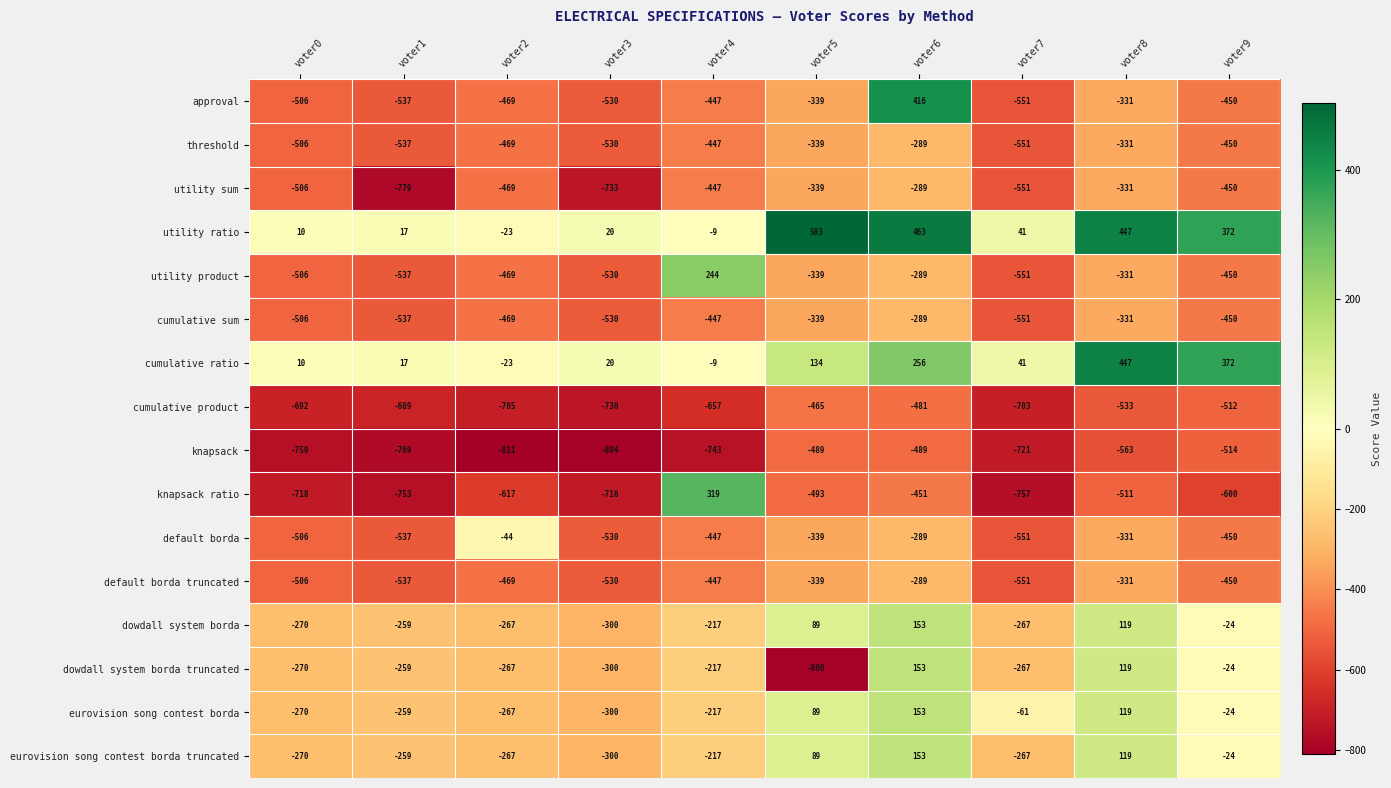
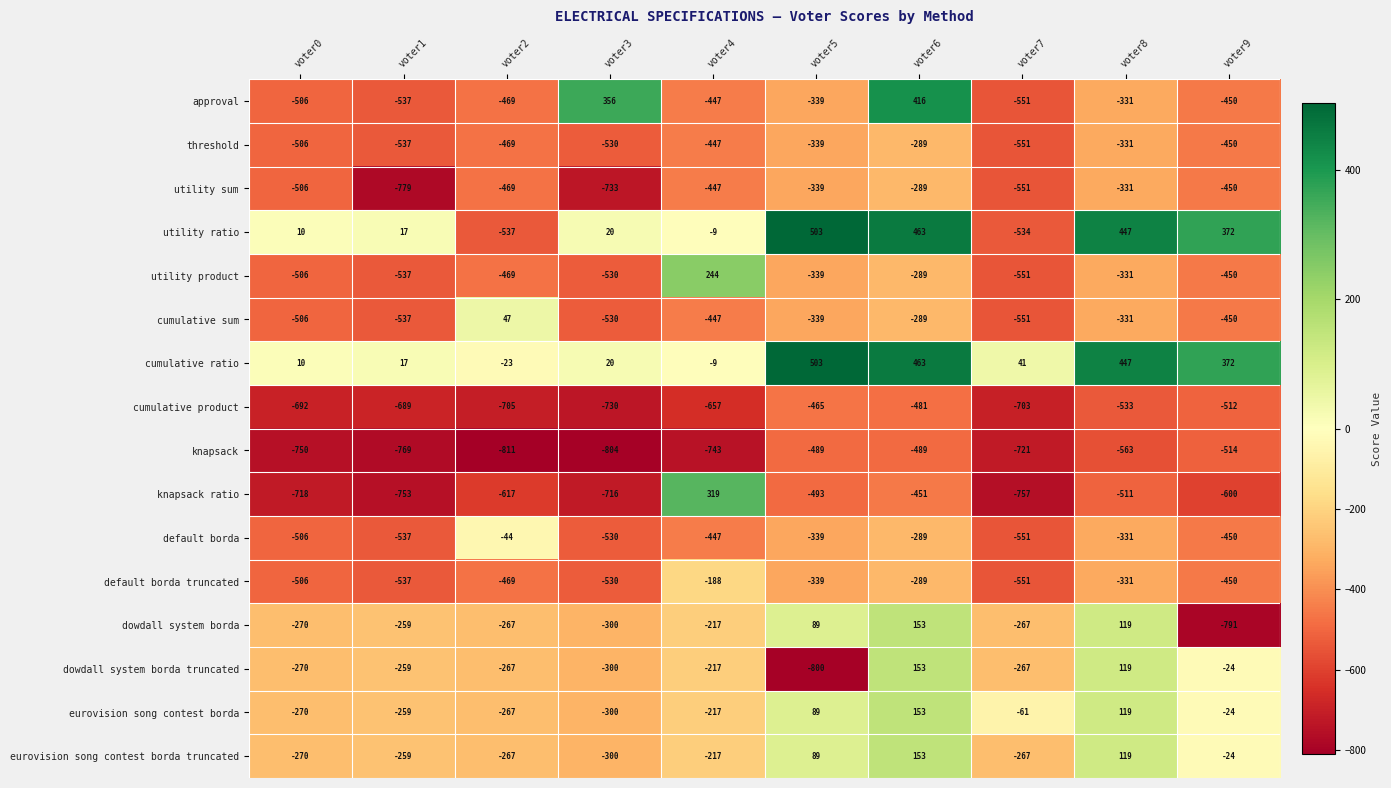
  {
    "approval": {
      "voter0": -506,
      "voter1": -537,
      "voter2": -469,
-     "voter3": -530,
+     "voter3": 356,
      "voter4": -447,
      "voter5": -339,
      "voter6": 416,
      "voter7": -551,
      "voter8": -331,
      "voter9": -450
    },
    "threshold": {
      "voter0": -506,
      "voter1": -537,
      "voter2": -469,
      "voter3": -530,
      "voter4": -447,
      "voter5": -339,
      "voter6": -289,
      "voter7": -551,
      "voter8": -331,
      "voter9": -450
    },
    "utility sum": {
      "voter0": -506,
      "voter1": -779,
      "voter2": -469,
      "voter3": -733,
      "voter4": -447,
      "voter5": -339,
      "voter6": -289,
      "voter7": -551,
      "voter8": -331,
      "voter9": -450
    },
    "utility ratio": {
      "voter0": 10,
      "voter1": 17,
-     "voter2": -23,
+     "voter2": -537,
      "voter3": 20,
      "voter4": -9,
      "voter5": 503,
      "voter6": 463,
-     "voter7": 41,
+     "voter7": -534,
      "voter8": 447,
      "voter9": 372
    },
    "utility product": {
      "voter0": -506,
      "voter1": -537,
      "voter2": -469,
      "voter3": -530,
      "voter4": 244,
      "voter5": -339,
      "voter6": -289,
      "voter7": -551,
      "voter8": -331,
      "voter9": -450
    },
    "cumulative sum": {
      "voter0": -506,
      "voter1": -537,
-     "voter2": -469,
+     "voter2": 47,
      "voter3": -530,
      "voter4": -447,
      "voter5": -339,
      "voter6": -289,
      "voter7": -551,
      "voter8": -331,
      "voter9": -450
    },
    "cumulative ratio": {
      "voter0": 10,
      "voter1": 17,
      "voter2": -23,
      "voter3": 20,
      "voter4": -9,
-     "voter5": 134,
-     "voter6": 256,
+     "voter5": 503,
+     "voter6": 463,
      "voter7": 41,
      "voter8": 447,
      "voter9": 372
    },
    "cumulative product": {
      "voter0": -692,
      "voter1": -689,
      "voter2": -705,
      "voter3": -730,
      "voter4": -657,
      "voter5": -465,
      "voter6": -481,
      "voter7": -703,
      "voter8": -533,
      "voter9": -512
    },
    "knapsack": {
      "voter0": -750,
      "voter1": -769,
      "voter2": -811,
      "voter3": -804,
      "voter4": -743,
      "voter5": -489,
      "voter6": -489,
      "voter7": -721,
      "voter8": -563,
      "voter9": -514
    },
    "knapsack ratio": {
      "voter0": -718,
      "voter1": -753,
      "voter2": -617,
      "voter3": -716,
      "voter4": 319,
      "voter5": -493,
      "voter6": -451,
      "voter7": -757,
      "voter8": -511,
      "voter9": -600
    },
    "default borda": {
      "voter0": -506,
      "voter1": -537,
      "voter2": -44,
      "voter3": -530,
      "voter4": -447,
      "voter5": -339,
      "voter6": -289,
      "voter7": -551,
      "voter8": -331,
      "voter9": -450
    },
    "default borda truncated": {
      "voter0": -506,
      "voter1": -537,
      "voter2": -469,
      "voter3": -530,
-     "voter4": -447,
+     "voter4": -188,
      "voter5": -339,
      "voter6": -289,
      "voter7": -551,
      "voter8": -331,
      "voter9": -450
    },
    "dowdall system borda": {
      "voter0": -270,
      "voter1": -259,
      "voter2": -267,
      "voter3": -300,
      "voter4": -217,
      "voter5": 89,
      "voter6": 153,
      "voter7": -267,
      "voter8": 119,
-     "voter9": -24
+     "voter9": -791
    },
    "dowdall system borda truncated": {
      "voter0": -270,
      "voter1": -259,
      "voter2": -267,
      "voter3": -300,
      "voter4": -217,
      "voter5": -800,
      "voter6": 153,
      "voter7": -267,
      "voter8": 119,
      "voter9": -24
    },
    "eurovision song contest borda": {
      "voter0": -270,
      "voter1": -259,
      "voter2": -267,
      "voter3": -300,
      "voter4": -217,
      "voter5": 89,
      "voter6": 153,
      "voter7": -61,
      "voter8": 119,
      "voter9": -24
    },
    "eurovision song contest borda truncated": {
      "voter0": -270,
      "voter1": -259,
      "voter2": -267,
      "voter3": -300,
      "voter4": -217,
      "voter5": 89,
      "voter6": 153,
      "voter7": -267,
      "voter8": 119,
      "voter9": -24
    }
  }
